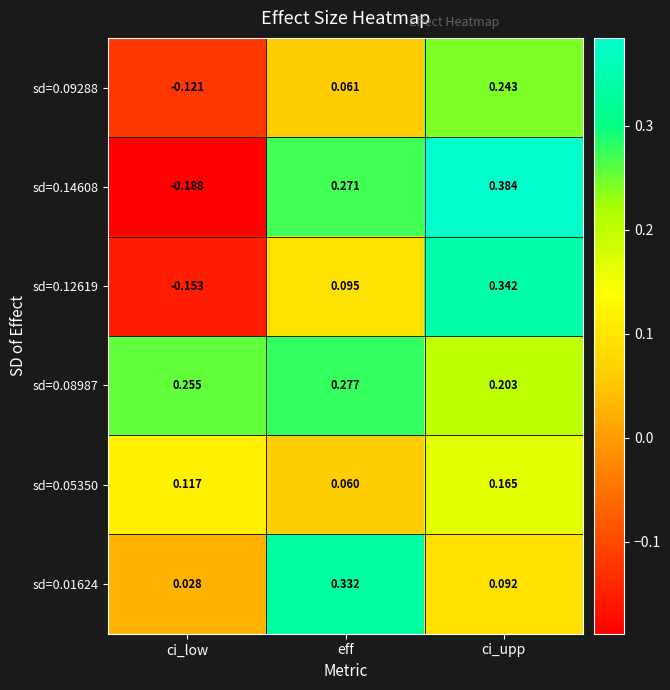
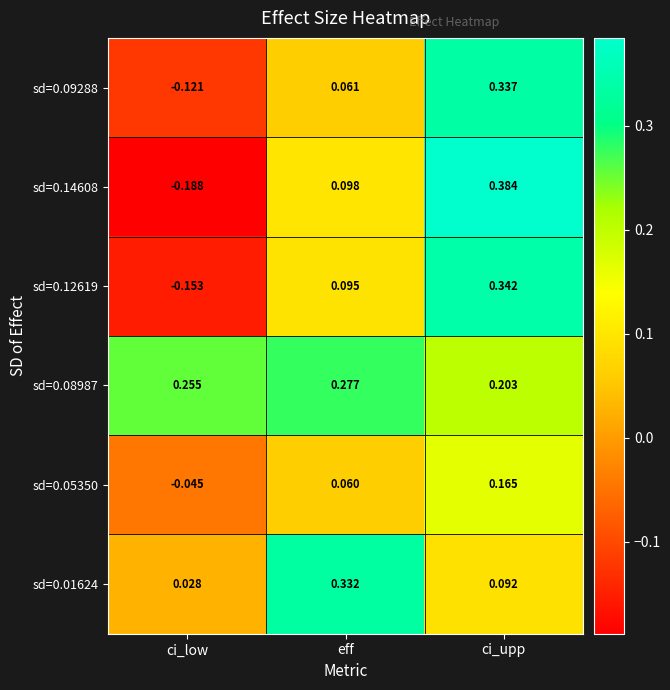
  {
    "sd=0.09288": {
      "ci_low": -0.121,
      "eff": 0.061,
-     "ci_upp": 0.243
+     "ci_upp": 0.337
    },
    "sd=0.14608": {
      "ci_low": -0.188,
-     "eff": 0.271,
+     "eff": 0.098,
      "ci_upp": 0.384
    },
    "sd=0.12619": {
      "ci_low": -0.153,
      "eff": 0.095,
      "ci_upp": 0.342
    },
    "sd=0.08987": {
      "ci_low": 0.255,
      "eff": 0.277,
      "ci_upp": 0.203
    },
    "sd=0.05350": {
-     "ci_low": 0.117,
+     "ci_low": -0.045,
      "eff": 0.060,
      "ci_upp": 0.165
    },
    "sd=0.01624": {
      "ci_low": 0.028,
      "eff": 0.332,
      "ci_upp": 0.092
    }
  }
